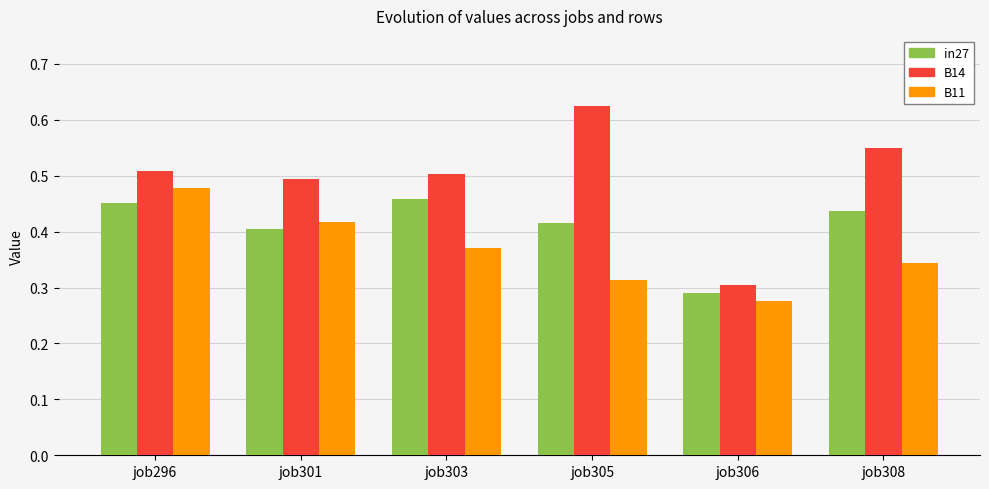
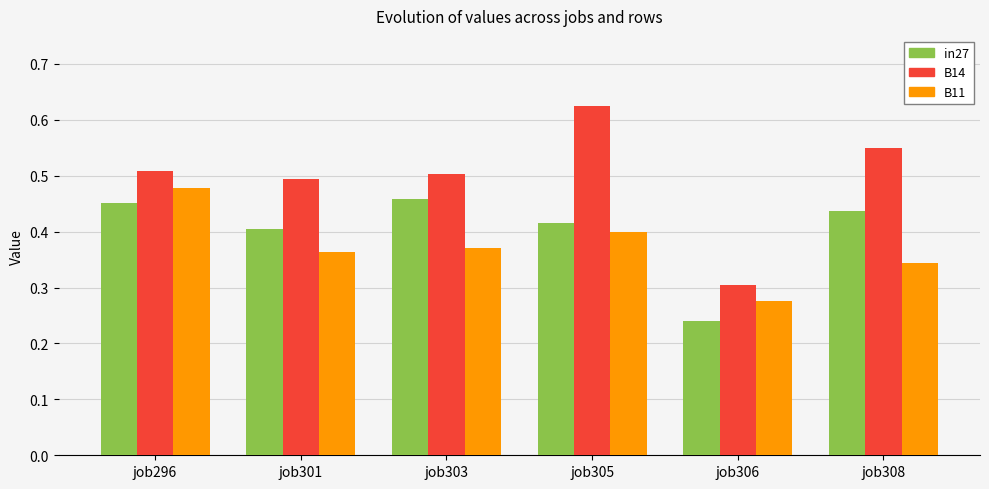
  {
    "in27": {
      "job296": 0.45,
      "job301": 0.41,
      "job303": 0.46,
      "job305": 0.42,
-     "job306": 0.29,
+     "job306": 0.24,
      "job308": 0.44
    },
    "B14": {
      "job296": 0.51,
      "job301": 0.49,
      "job303": 0.50,
      "job305": 0.62,
      "job306": 0.30,
      "job308": 0.55
    },
    "B11": {
      "job296": 0.48,
-     "job301": 0.42,
+     "job301": 0.36,
      "job303": 0.37,
-     "job305": 0.31,
+     "job305": 0.40,
      "job306": 0.28,
      "job308": 0.34
    }
  }
